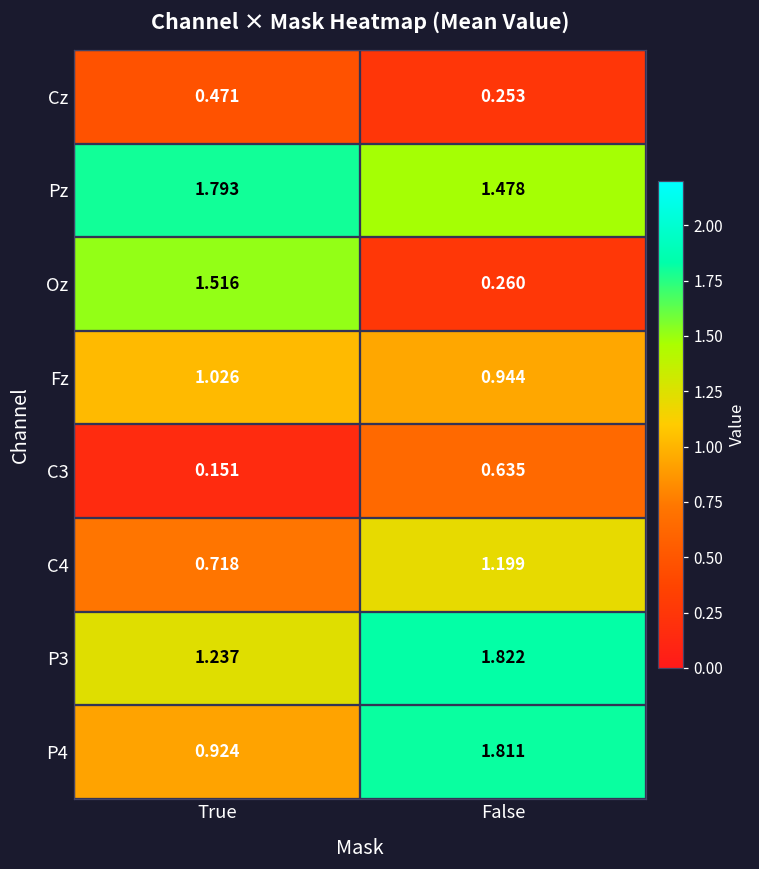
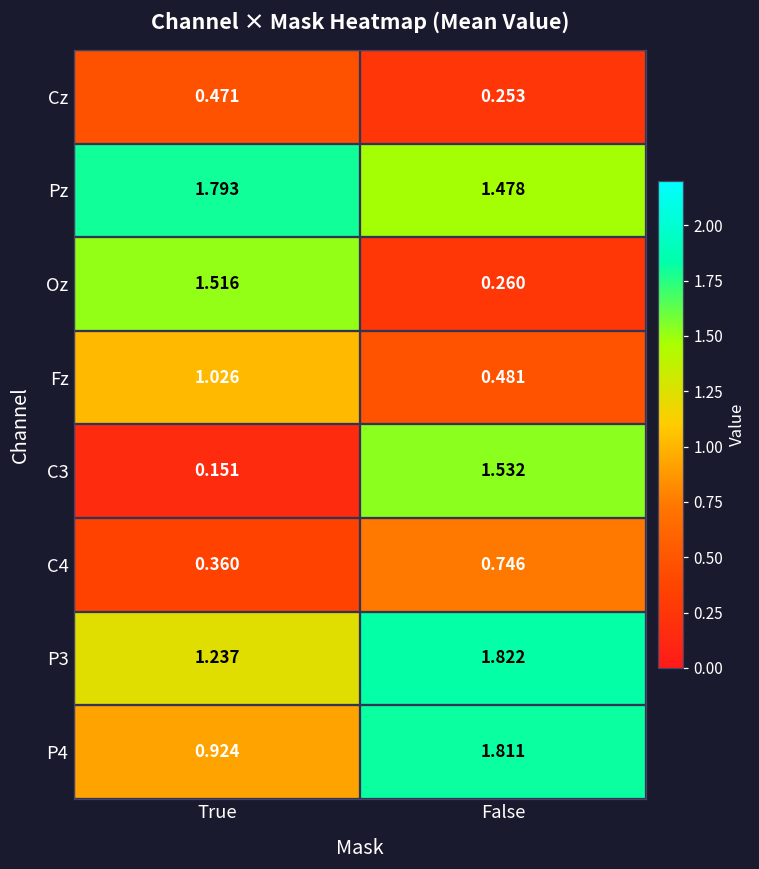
  {
    "Cz": {
      "True": 0.471,
      "False": 0.253
    },
    "Pz": {
      "True": 1.793,
      "False": 1.478
    },
    "Oz": {
      "True": 1.516,
      "False": 0.260
    },
    "Fz": {
      "True": 1.026,
-     "False": 0.944
+     "False": 0.481
    },
    "C3": {
      "True": 0.151,
-     "False": 0.635
+     "False": 1.532
    },
    "C4": {
-     "True": 0.718,
-     "False": 1.199
+     "True": 0.360,
+     "False": 0.746
    },
    "P3": {
      "True": 1.237,
      "False": 1.822
    },
    "P4": {
      "True": 0.924,
      "False": 1.811
    }
  }
